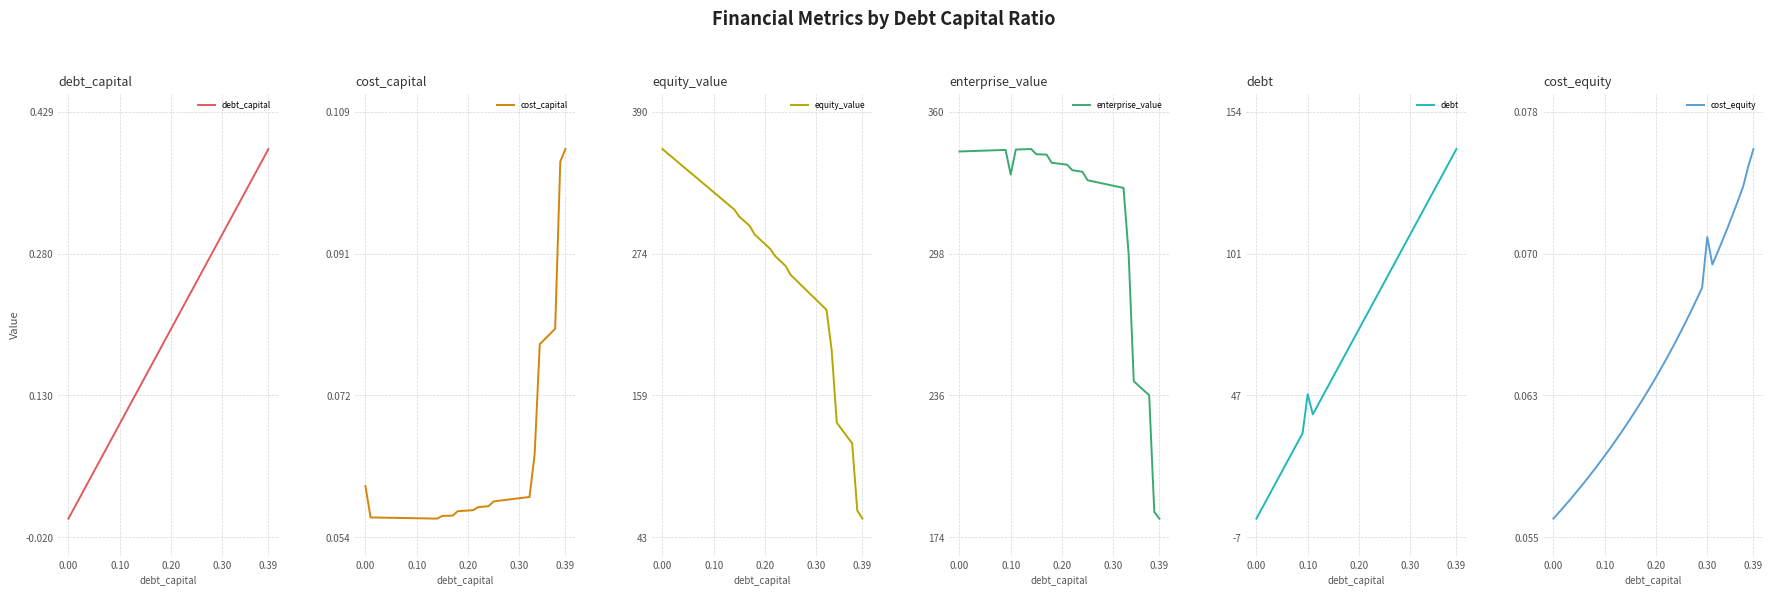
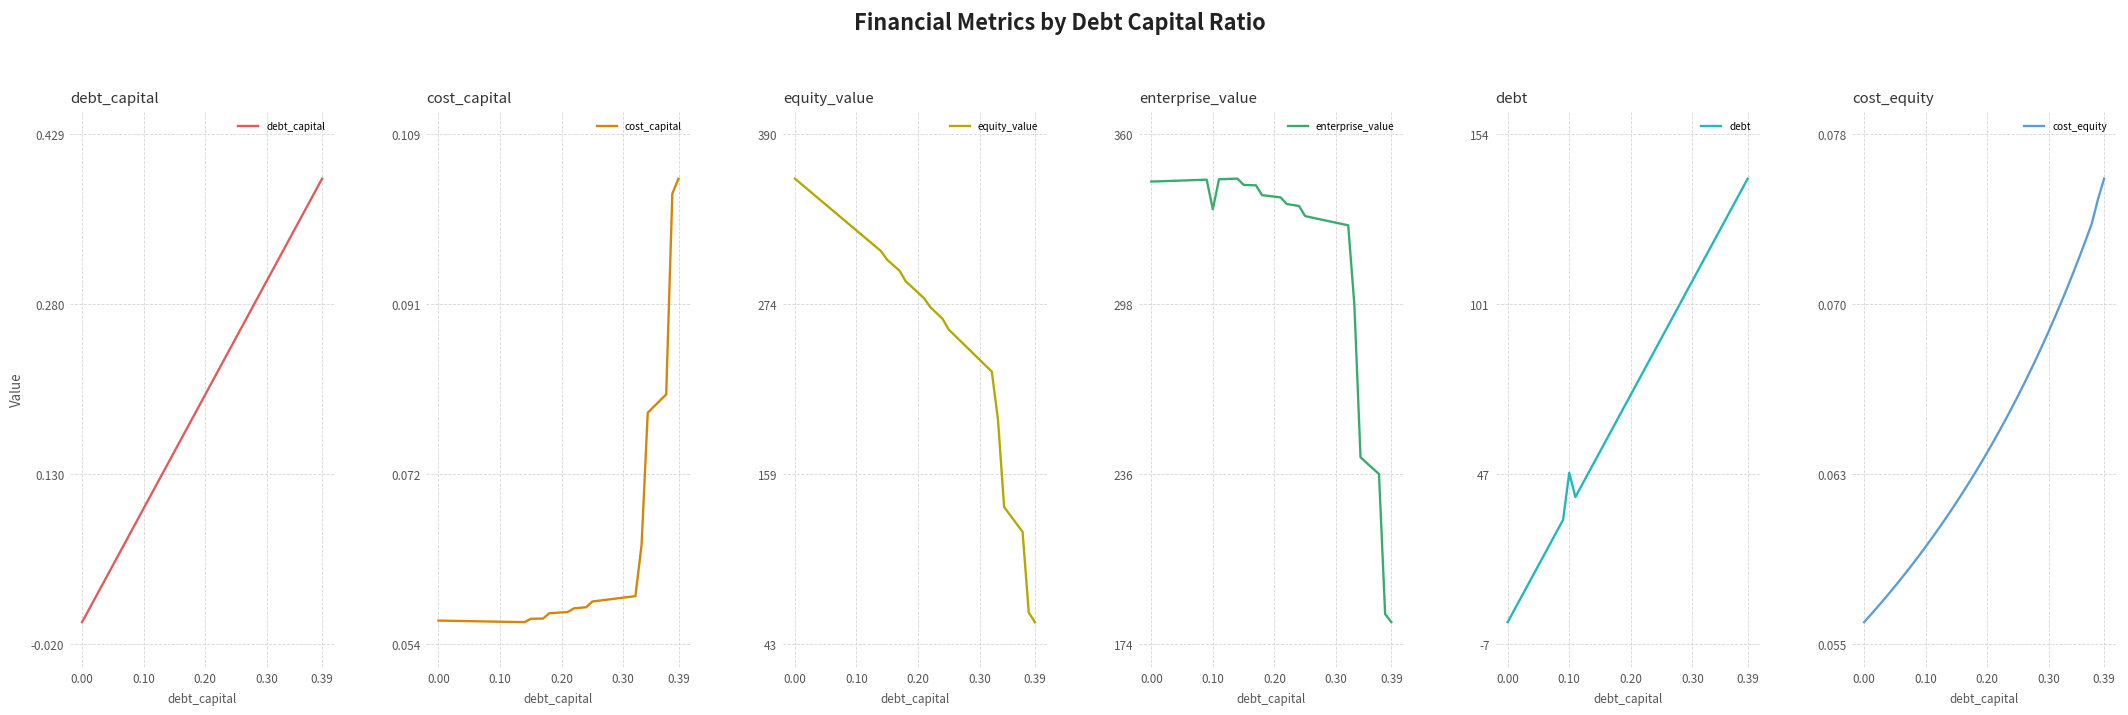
  {
    "debt_capital": {
      "0.00": 0.00,
      "0.10": 0.10,
      "0.20": 0.20,
      "0.30": 0.30,
      "0.39": 0.39
    },
    "cost_capital": {
-     "0.00": 0.060,
+     "0.00": 0.056,
      "0.10": 0.056,
      "0.20": 0.057,
      "0.30": 0.059,
      "0.39": 0.104
    },
    "equity_value": {
      "0.00": 360,
      "0.10": 324,
      "0.20": 282,
      "0.30": 237,
      "0.39": 58
    },
    "enterprise_value": {
      "0.00": 343,
      "0.10": 333,
      "0.20": 338,
      "0.30": 328,
      "0.39": 182
    },
    "debt": {
      "0.00": 0,
      "0.10": 47,
      "0.20": 72,
      "0.30": 108,
      "0.39": 140
    },
    "cost_equity": {
      "0.00": 0.0564,
      "0.10": 0.0597,
      "0.20": 0.0639,
-     "0.30": 0.0713,
+     "0.30": 0.0692,
      "0.39": 0.0759
    }
  }
